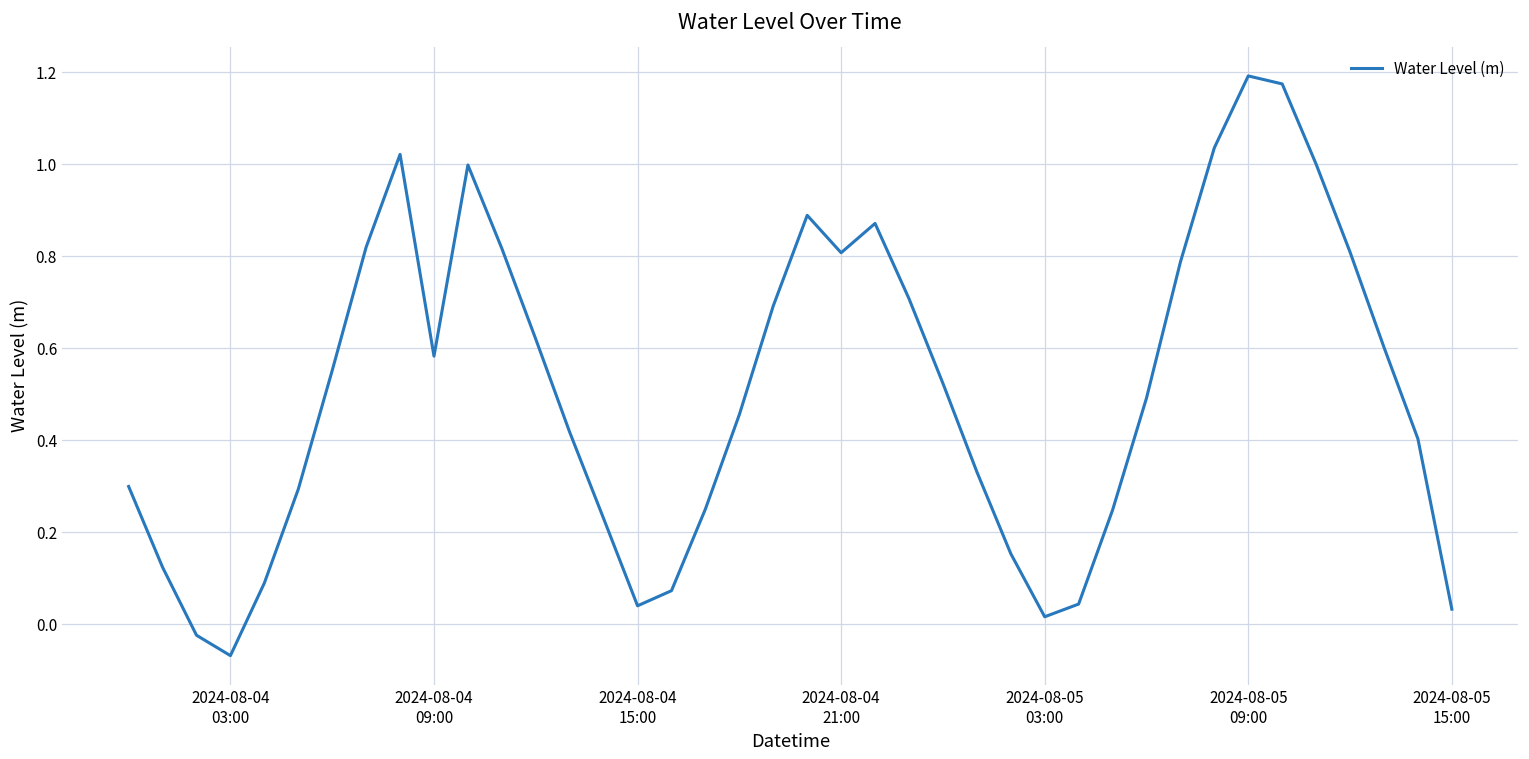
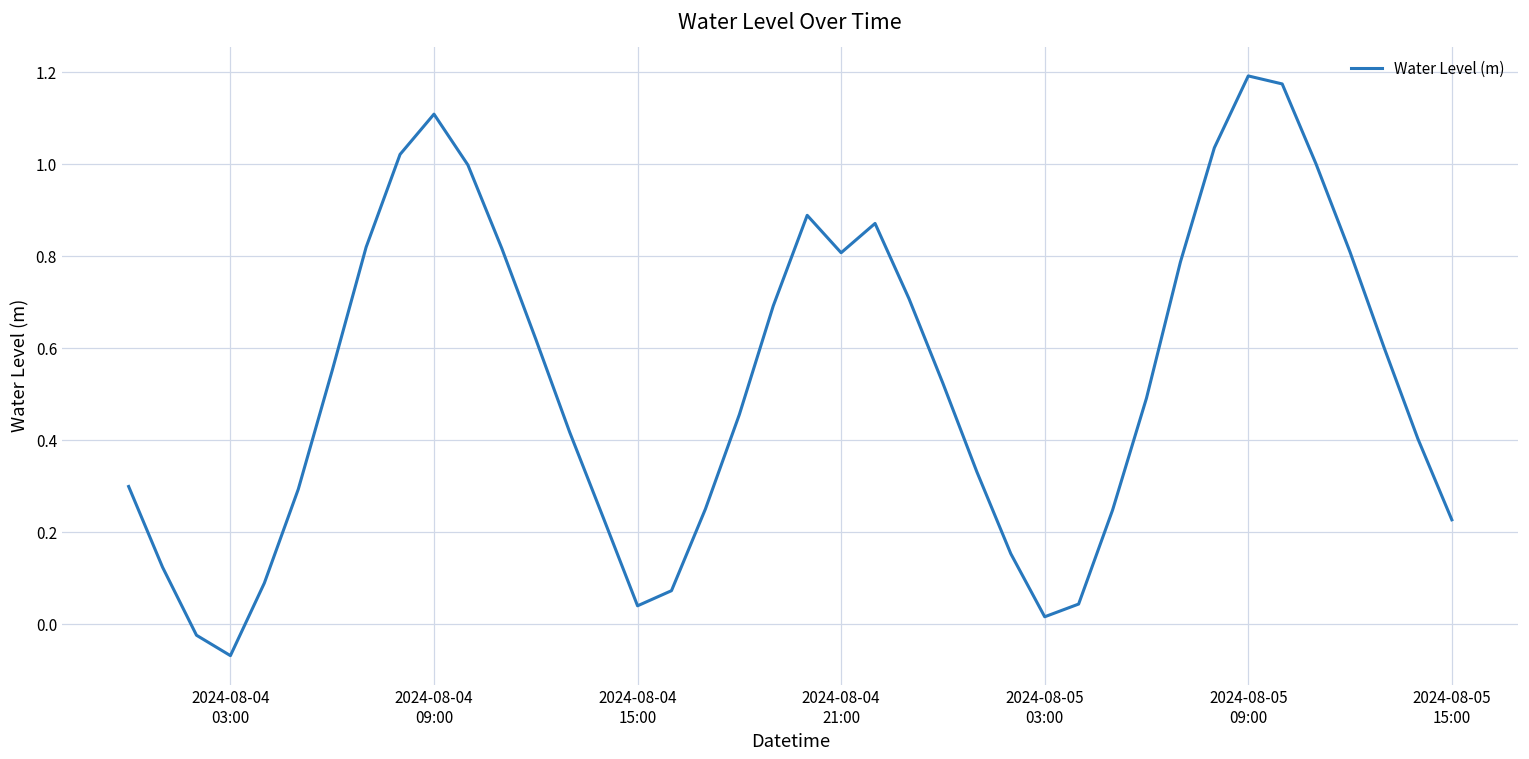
  {
    "2024-08-04 03:00": -0.07,
-   "2024-08-04 09:00": 0.58,
+   "2024-08-04 09:00": 1.11,
    "2024-08-04 15:00": 0.04,
    "2024-08-04 21:00": 0.81,
    "2024-08-05 03:00": 0.02,
    "2024-08-05 09:00": 1.19,
-   "2024-08-05 15:00": 0.03
+   "2024-08-05 15:00": 0.23
  }
